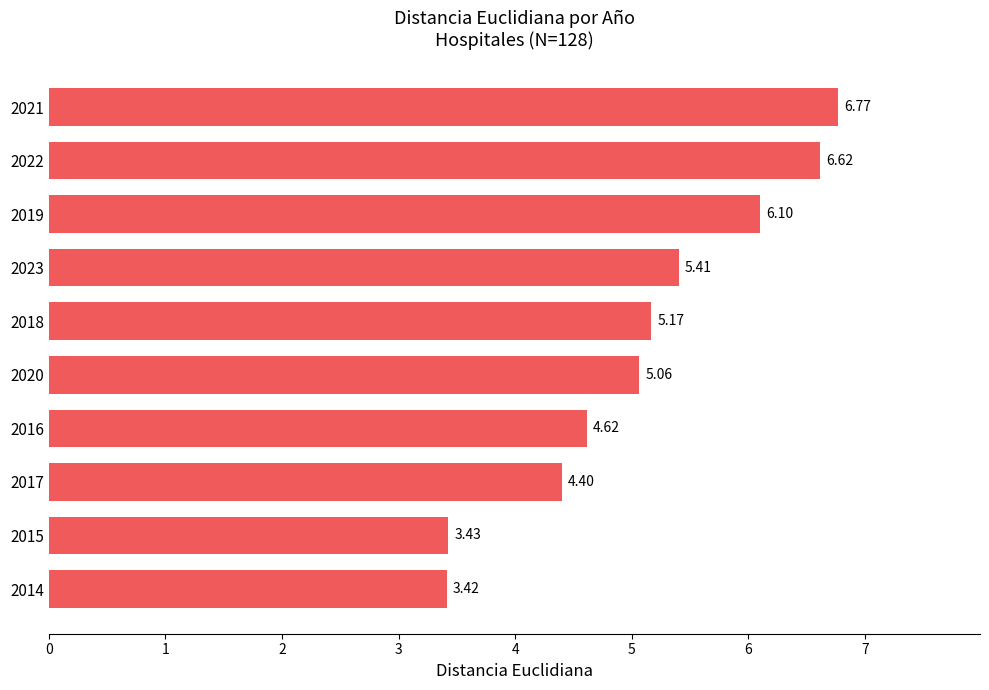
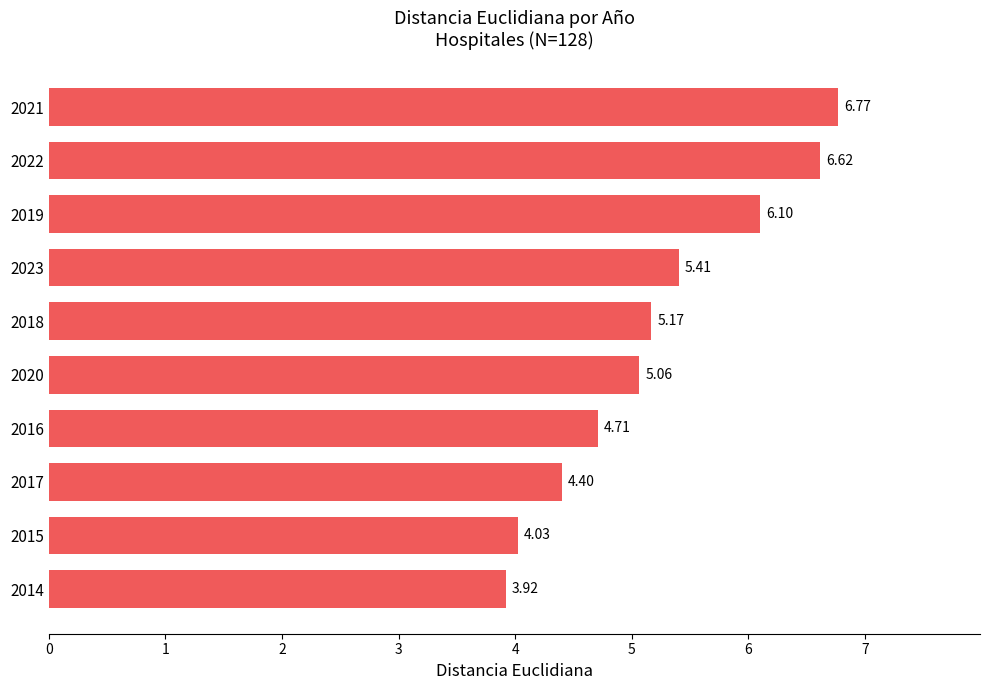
  {
    "2021": 6.77,
    "2022": 6.62,
    "2019": 6.10,
    "2023": 5.41,
    "2018": 5.17,
    "2020": 5.06,
-   "2016": 4.62,
+   "2016": 4.71,
    "2017": 4.40,
-   "2015": 3.43,
-   "2014": 3.42
+   "2015": 4.03,
+   "2014": 3.92
  }
